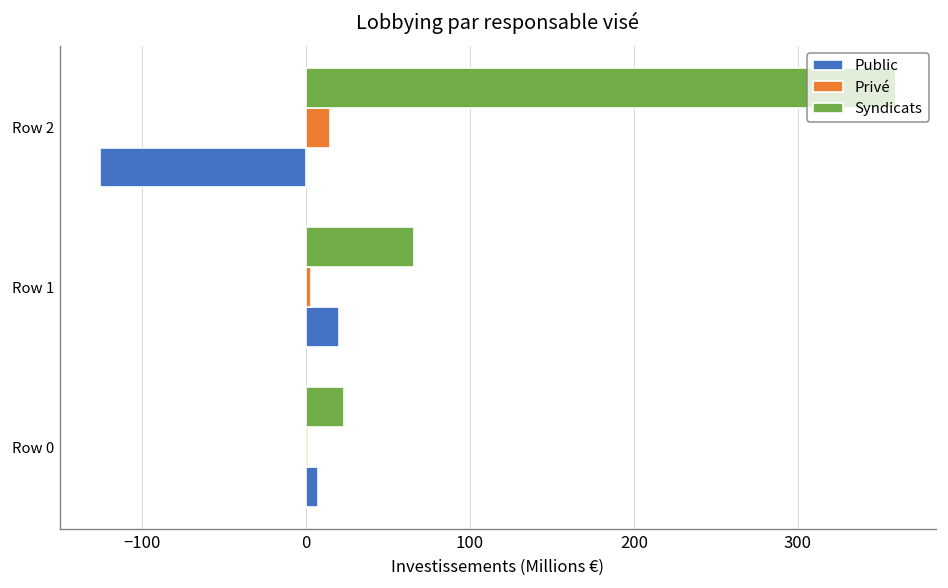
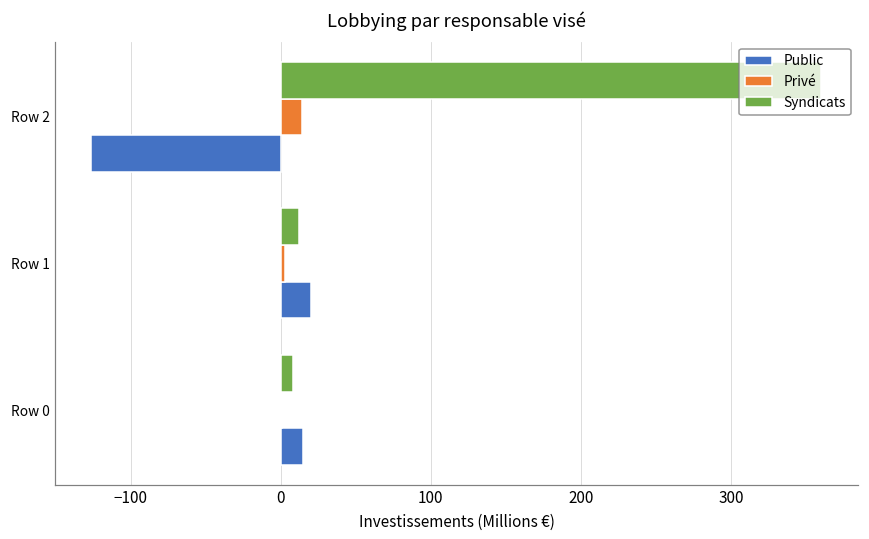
  {
    "Public": {
      "Row 2": -126,
      "Row 1": 20,
-     "Row 0": 7
+     "Row 0": 15
    },
    "Privé": {
      "Row 2": 15,
      "Row 1": 3
    },
    "Syndicats": {
-     "Row 1": 66,
-     "Row 0": 23
+     "Row 1": 12,
+     "Row 0": 8
    }
  }
